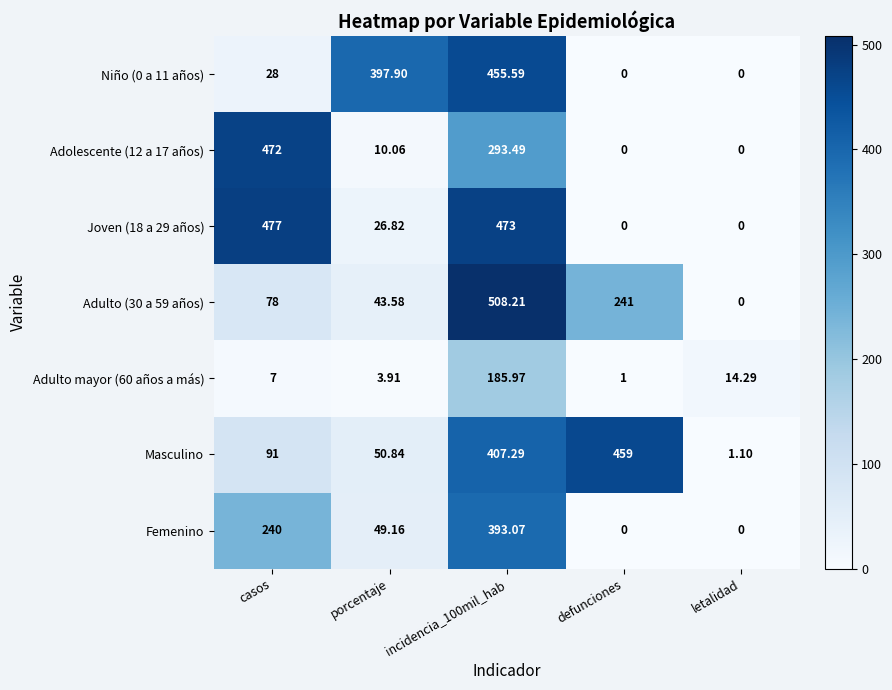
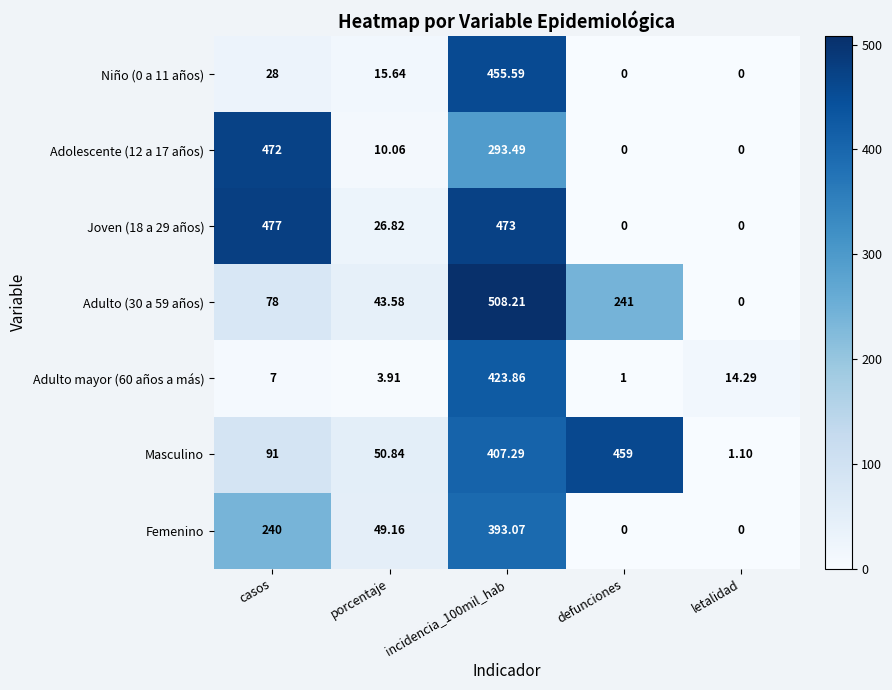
  {
    "Niño (0 a 11 años)": {
      "casos": 28,
-     "porcentaje": 397.90,
+     "porcentaje": 15.64,
      "incidencia_100mil_hab": 455.59,
      "defunciones": 0,
      "letalidad": 0
    },
    "Adolescente (12 a 17 años)": {
      "casos": 472,
      "porcentaje": 10.06,
      "incidencia_100mil_hab": 293.49,
      "defunciones": 0,
      "letalidad": 0
    },
    "Joven (18 a 29 años)": {
      "casos": 477,
      "porcentaje": 26.82,
      "incidencia_100mil_hab": 473,
      "defunciones": 0,
      "letalidad": 0
    },
    "Adulto (30 a 59 años)": {
      "casos": 78,
      "porcentaje": 43.58,
      "incidencia_100mil_hab": 508.21,
      "defunciones": 241,
      "letalidad": 0
    },
    "Adulto mayor (60 años a más)": {
      "casos": 7,
      "porcentaje": 3.91,
-     "incidencia_100mil_hab": 185.97,
+     "incidencia_100mil_hab": 423.86,
      "defunciones": 1,
      "letalidad": 14.29
    },
    "Masculino": {
      "casos": 91,
      "porcentaje": 50.84,
      "incidencia_100mil_hab": 407.29,
      "defunciones": 459,
      "letalidad": 1.10
    },
    "Femenino": {
      "casos": 240,
      "porcentaje": 49.16,
      "incidencia_100mil_hab": 393.07,
      "defunciones": 0,
      "letalidad": 0
    }
  }
